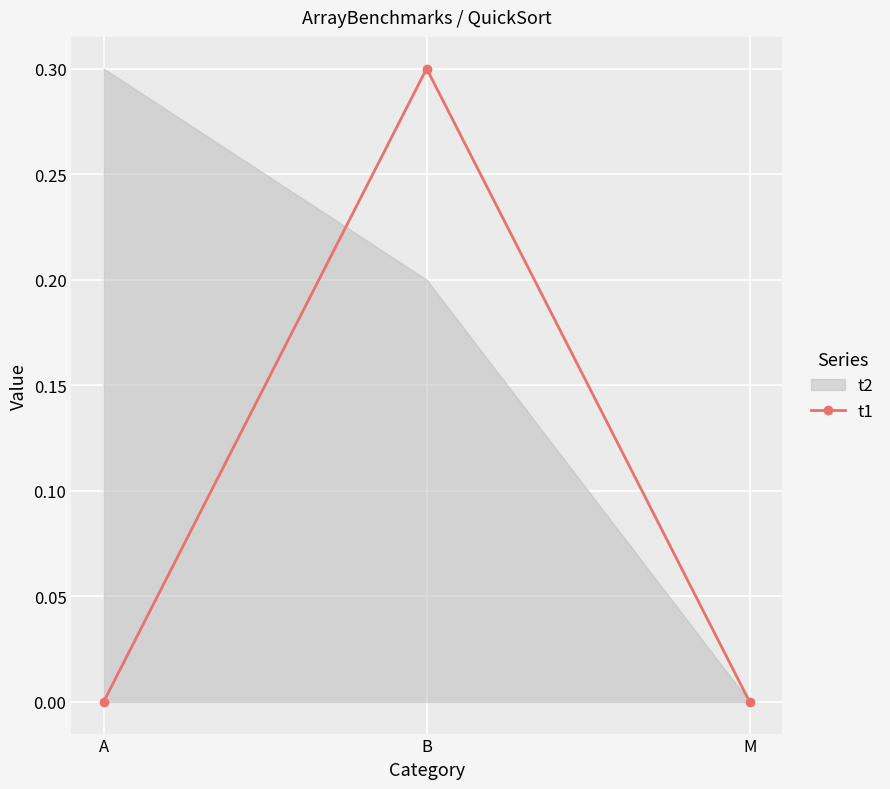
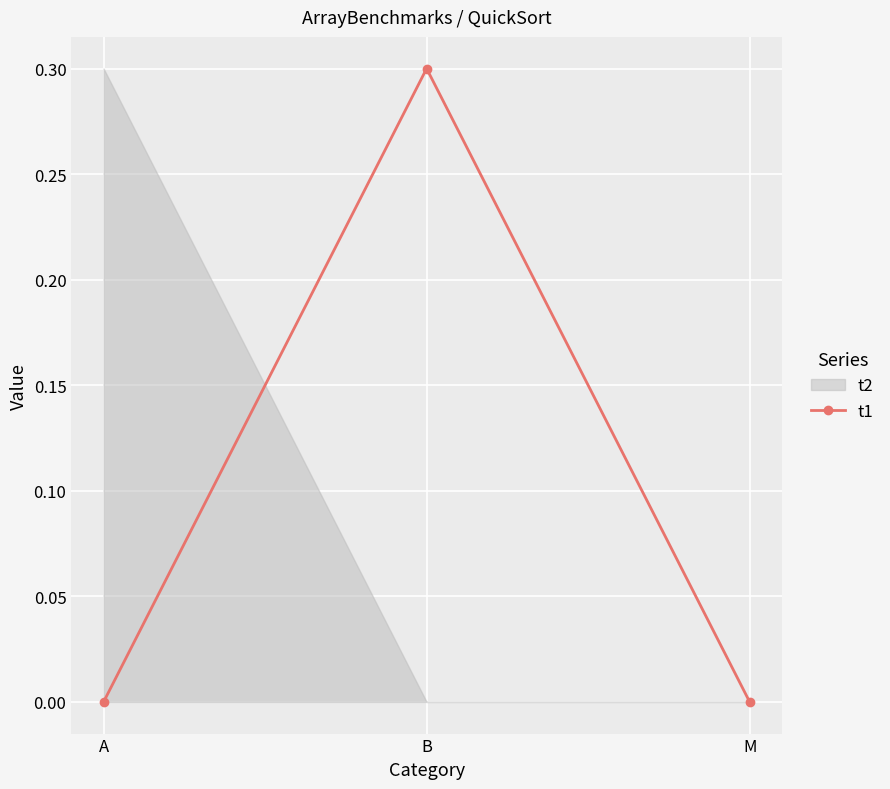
  {
    "t1": {
      "A": 0.0,
      "B": 0.3
    },
    "t2": {
      "A": 0.3,
-     "B": 0.2
+     "B": 0.0
    }
  }
